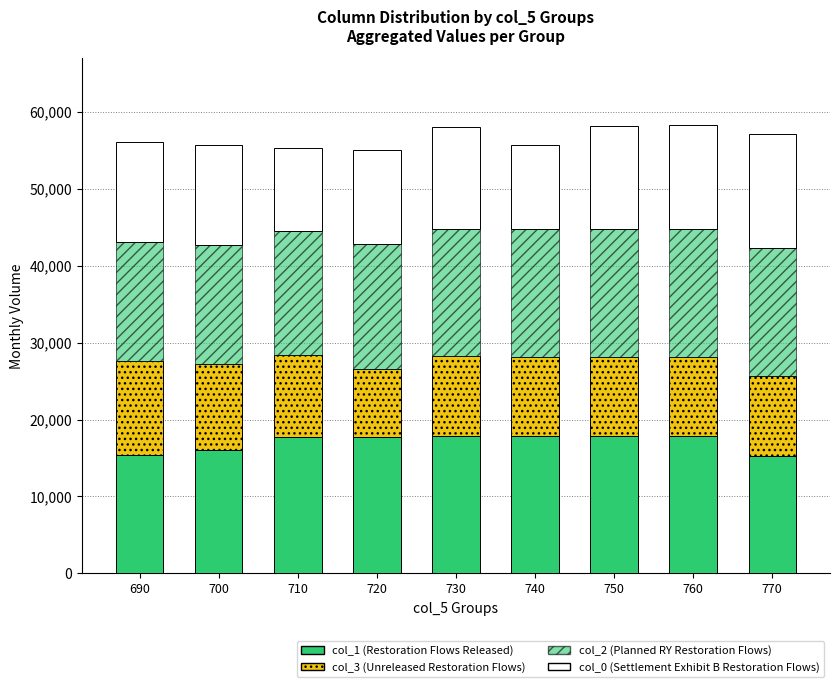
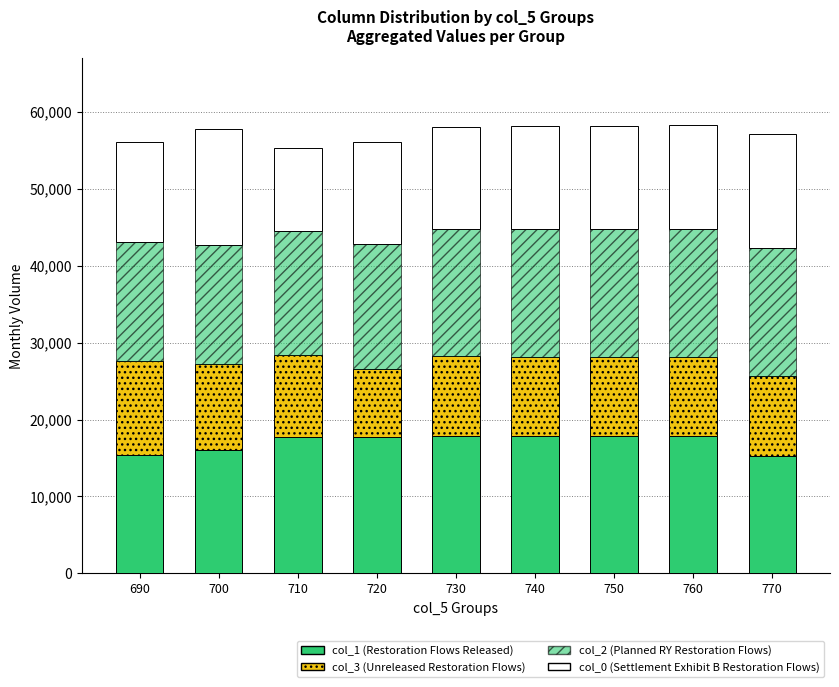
  {
    "col_3 (Unreleased Restoration Flows)": {
      "690": "12,000",
      "700": "11,000",
      "710": "11,000",
      "720": "9,000",
      "730": "10,000",
      "740": "10,000",
      "750": "10,000",
      "760": "10,000",
      "770": "10,000"
    },
    "col_0 (Settlement Exhibit B Restoration Flows)": {
      "690": "13,000",
-     "700": "13,000",
+     "700": "15,000",
      "710": "11,000",
-     "720": "12,000",
+     "720": "13,000",
      "730": "13,000",
-     "740": "11,000",
+     "740": "13,000",
      "750": "13,000",
      "760": "13,000",
      "770": "15,000"
    }
  }
